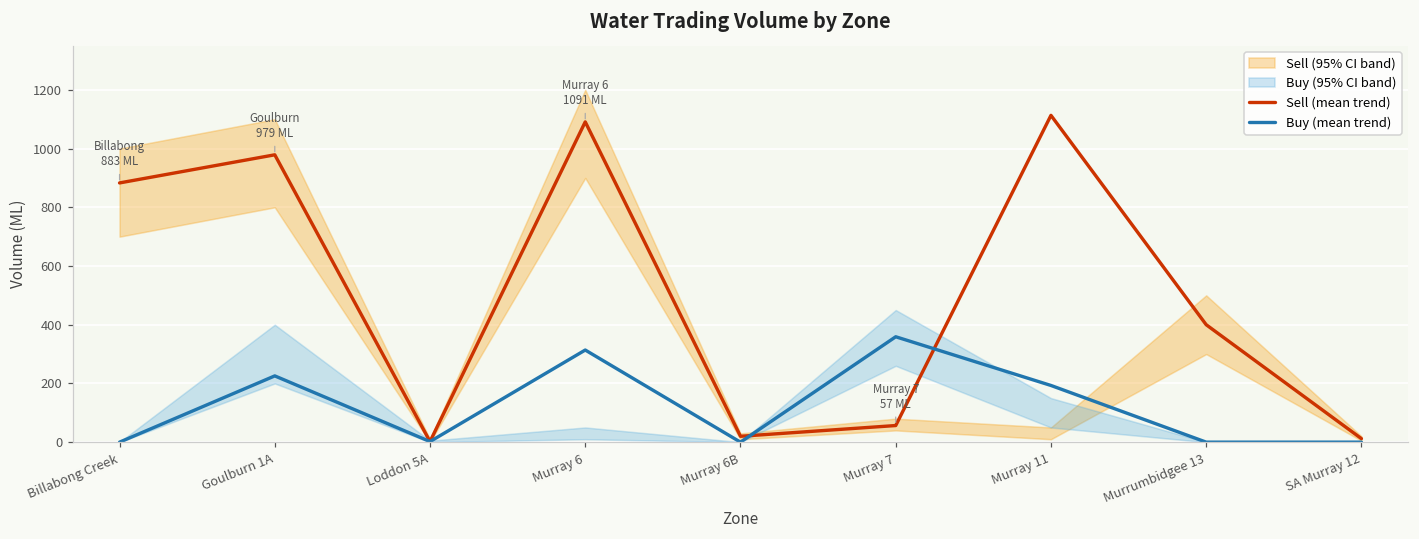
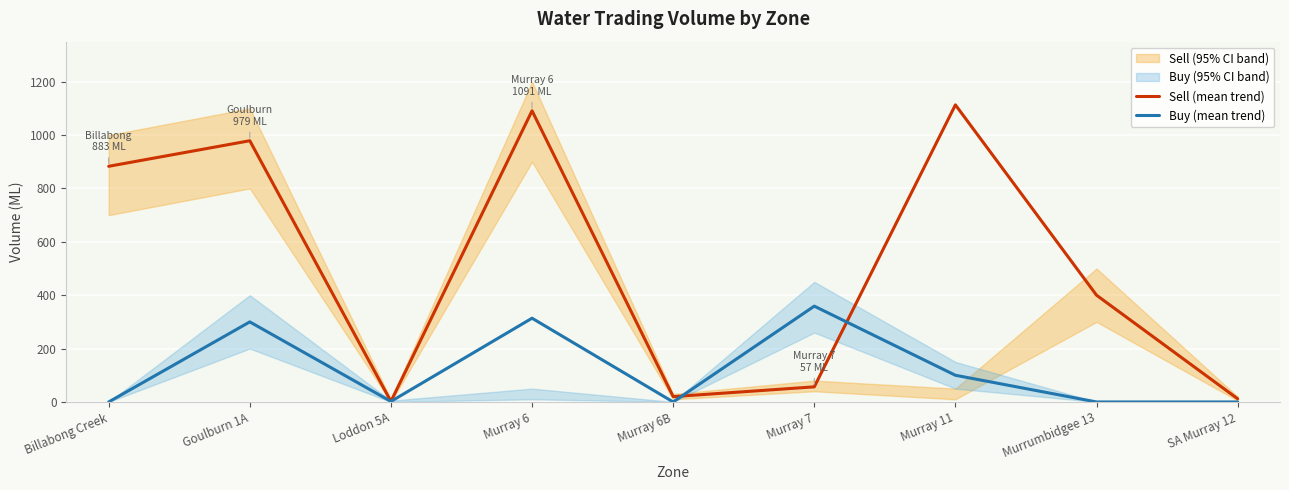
  {
    "Sell (mean trend)": {
      "Billabong Creek": 883,
      "Goulburn 1A": 979,
      "Murray 6": 1091,
      "Murray 7": 57
    },
    "Buy (mean trend)": {
-     "Goulburn 1A": 230,
+     "Goulburn 1A": 300,
      "Murray 6": 310,
      "Murray 7": 360,
-     "Murray 11": 190
+     "Murray 11": 100
    }
  }
